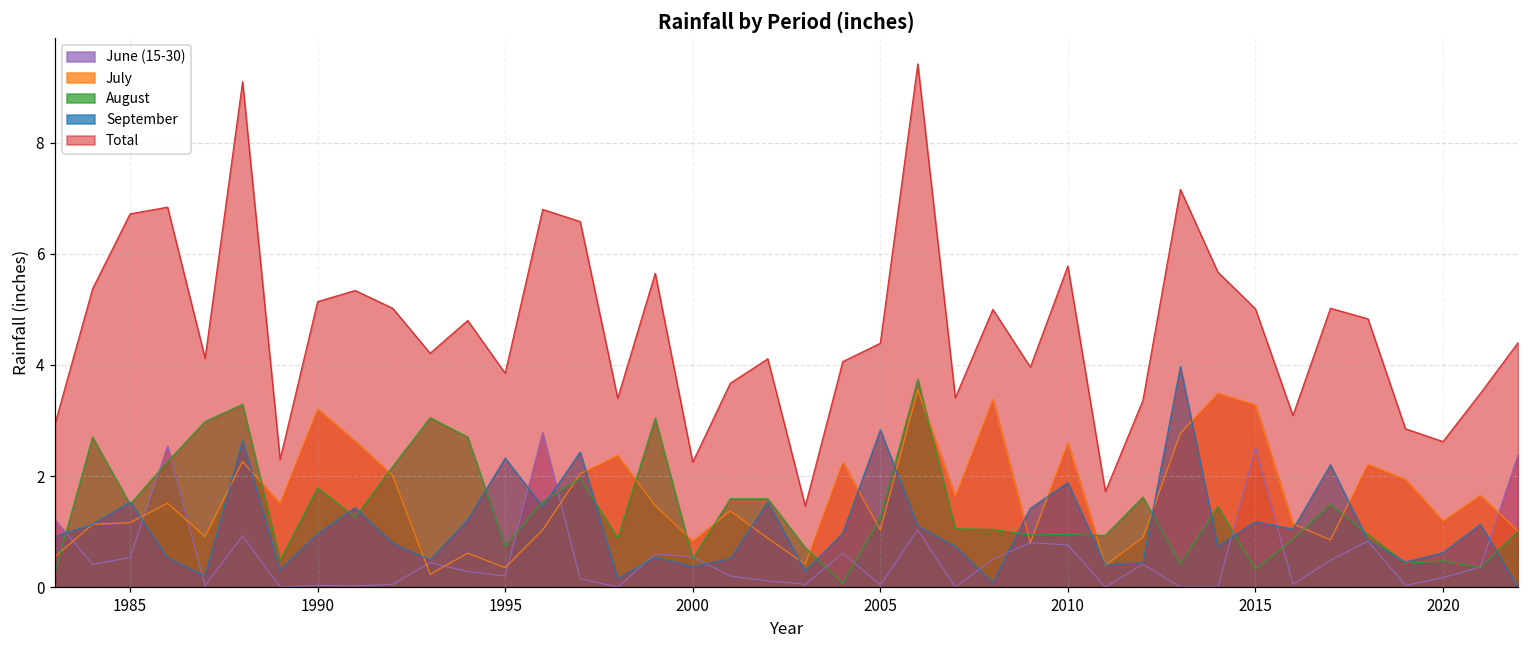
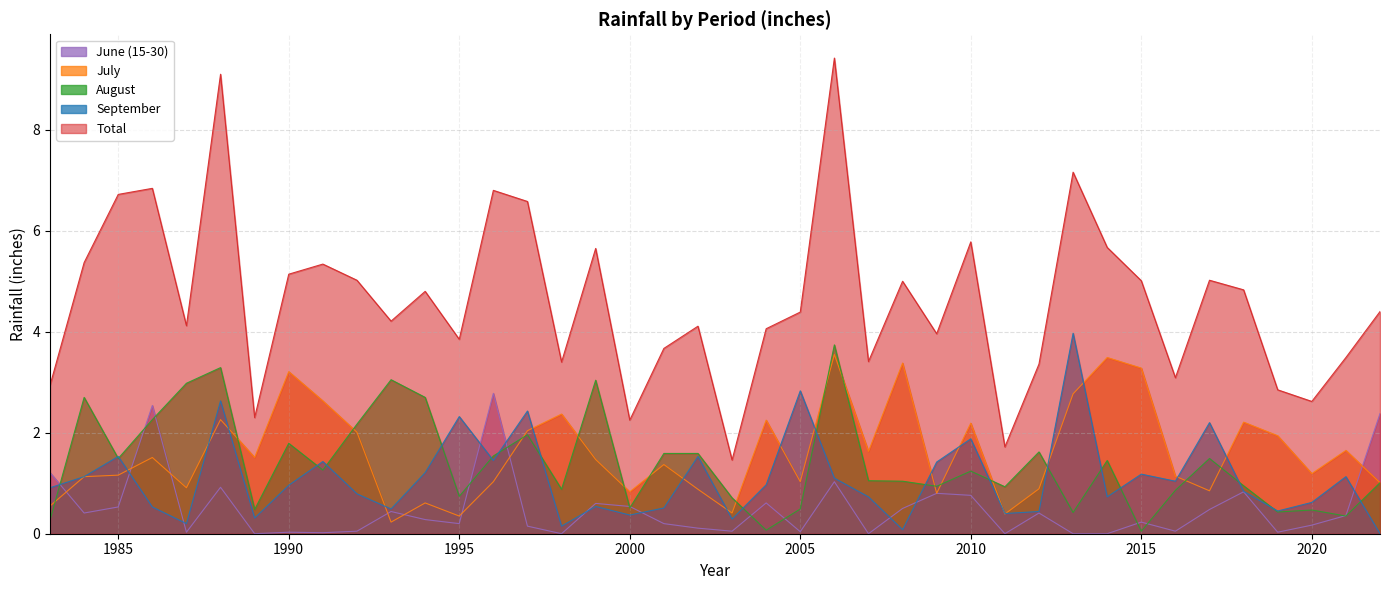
  {
    "June (15-30)": {
      "1985": 0.5,
      "1990": 0.0,
      "1995": 0.2,
      "2005": 0.0,
      "2010": 0.8,
-     "2015": 2.5,
+     "2015": 0.2,
      "2020": 0.2
    },
    "July": {
      "1985": 1.2,
      "1990": 3.2,
      "1995": 0.4,
      "2000": 0.8,
      "2005": 1.0,
-     "2010": 2.6,
+     "2010": 2.2,
      "2015": 3.3,
      "2020": 1.2
    },
    "August": {
      "1990": 1.8,
      "1995": 0.7,
-     "2005": 1.3,
-     "2010": 1.0,
-     "2015": 0.3,
+     "2005": 0.5,
+     "2010": 1.2,
+     "2015": 0.1,
      "2020": 0.5
    },
    "September": {
      "1990": 1.0,
      "1995": 2.3,
      "2000": 0.4,
      "2005": 2.8,
      "2010": 1.9,
      "2015": 1.2,
      "2020": 0.6
    },
    "Total": {
      "1985": 6.7,
      "1990": 5.1,
      "1995": 3.9,
      "2000": 2.3,
      "2005": 4.4,
      "2010": 5.8,
      "2015": 5.0,
      "2020": 2.6
    }
  }
